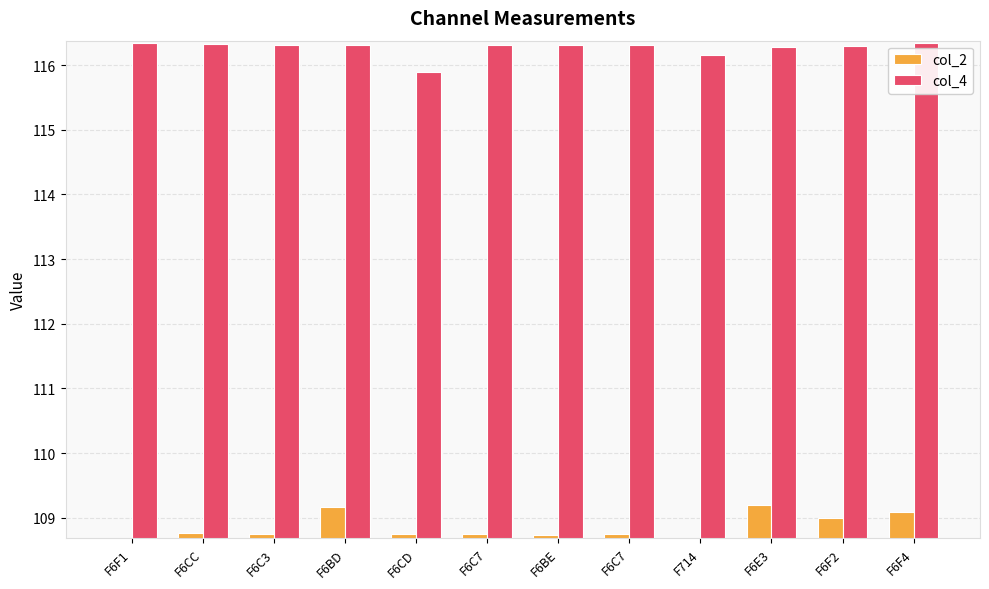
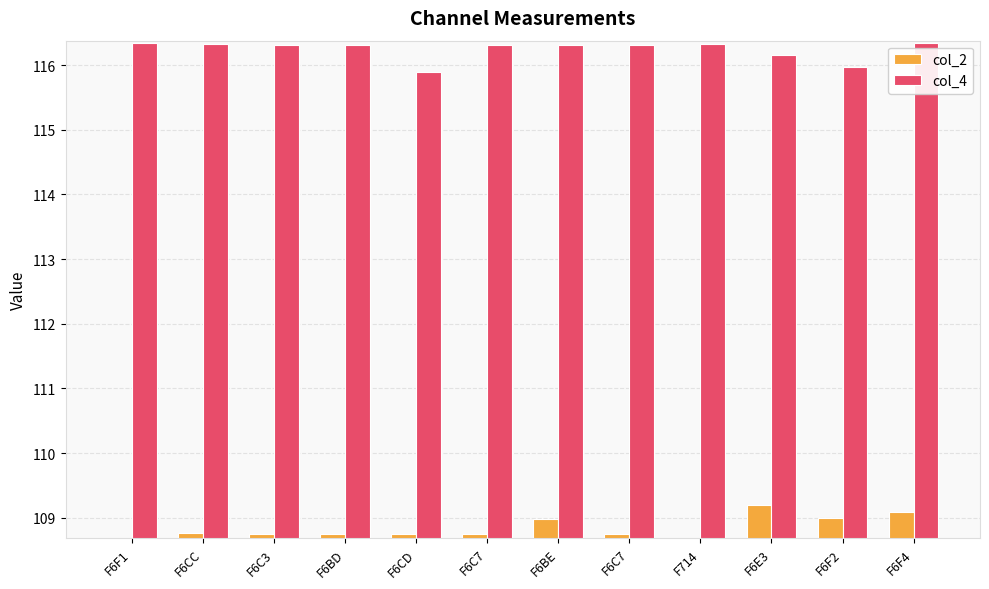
  {
    "col_2": {
      "F6CC": 108.8,
      "F6C3": 108.7,
-     "F6BD": 109.2,
+     "F6BD": 108.7,
      "F6CD": 108.7,
-     "F6BE": 108.7,
+     "F6BE": 109.0,
      "F6E3": 109.2,
      "F6F2": 109.0,
      "F6F4": 109.1
    },
    "col_4": {
      "F6F1": 116.3,
      "F6CC": 116.3,
      "F6C3": 116.3,
      "F6BD": 116.3,
      "F6CD": 115.9,
      "F6BE": 116.3,
-     "F714": 116.2,
-     "F6E3": 116.3,
-     "F6F2": 116.3,
+     "F714": 116.3,
+     "F6E3": 116.2,
+     "F6F2": 116.0,
      "F6F4": 116.3
    }
  }
